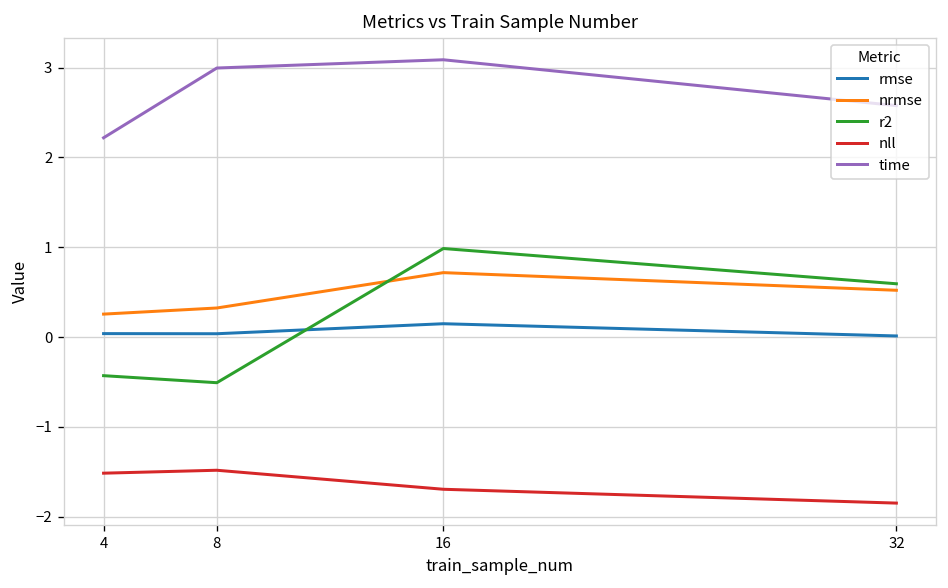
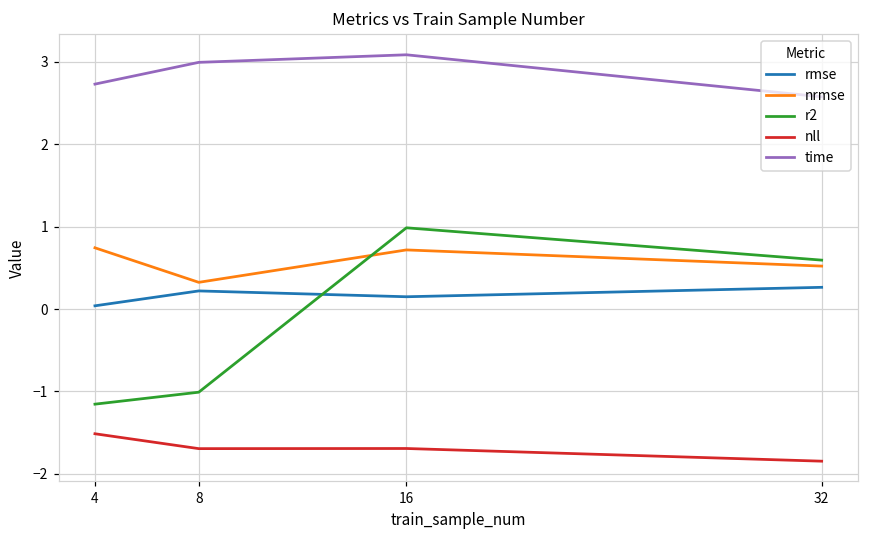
  {
    "rmse": {
      "4": 0.0,
-     "8": 0.0,
+     "8": 0.2,
      "16": 0.1,
-     "32": 0.0
+     "32": 0.3
    },
    "nrmse": {
-     "4": 0.3,
+     "4": 0.7,
      "8": 0.3,
      "16": 0.7,
      "32": 0.5
    },
    "r2": {
-     "4": -0.4,
-     "8": -0.5,
+     "4": -1.2,
+     "8": -1.0,
      "16": 1.0,
      "32": 0.6
    },
    "nll": {
      "4": -1.5,
-     "8": -1.5,
+     "8": -1.7,
      "16": -1.7,
      "32": -1.8
    },
    "time": {
-     "4": 2.2,
+     "4": 2.7,
      "8": 3.0,
      "16": 3.1
    }
  }
